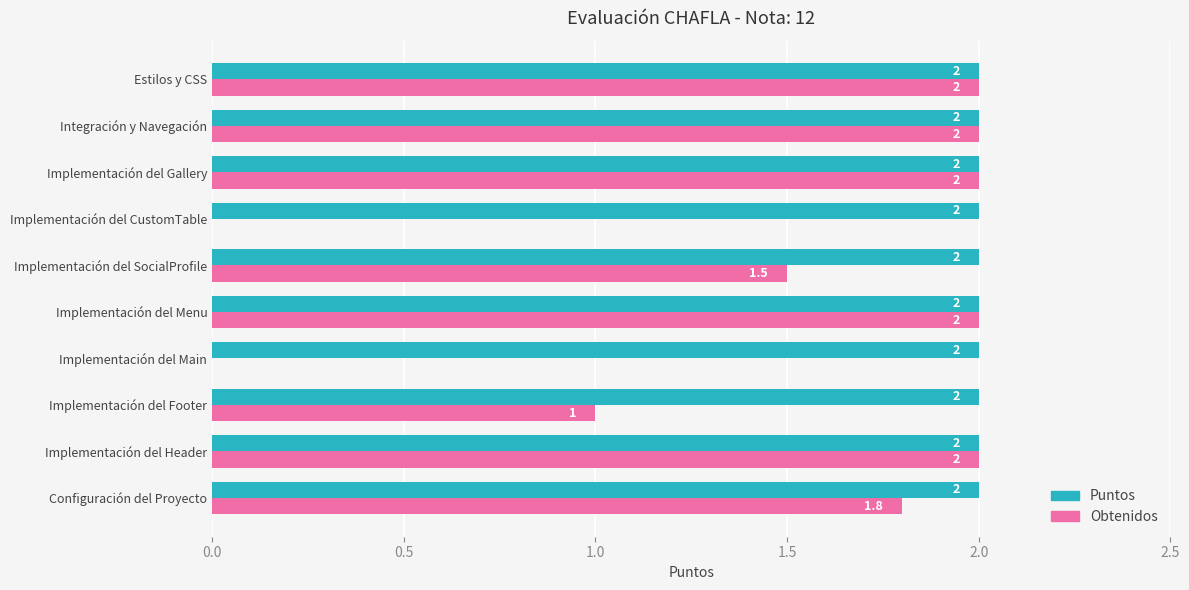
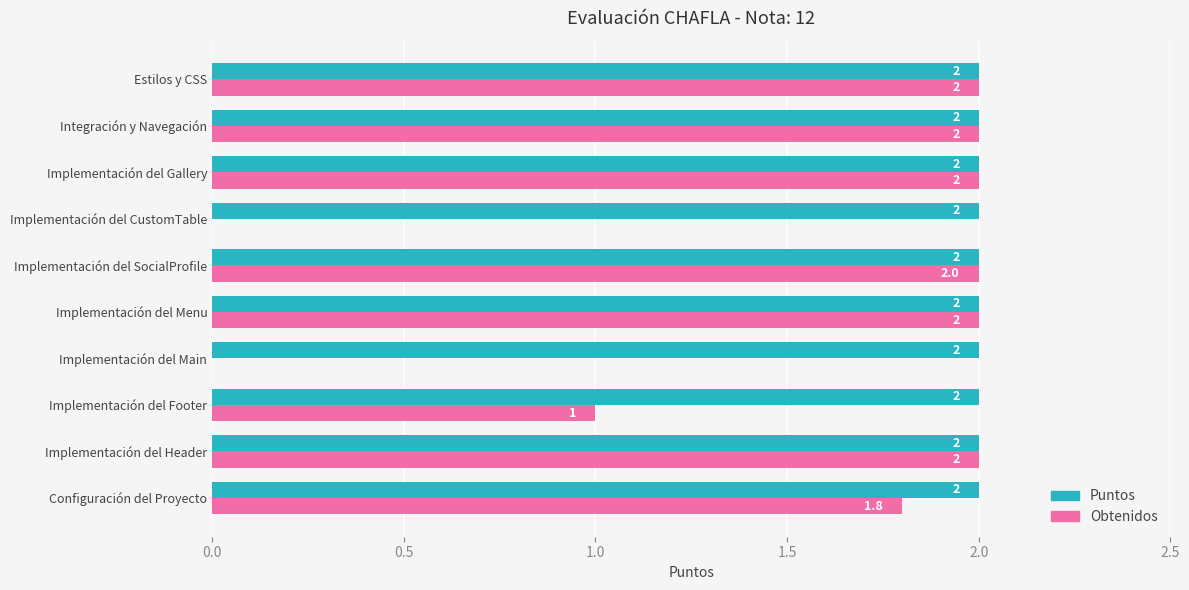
  {
    "Puntos": {
      "Estilos y CSS": 2,
      "Integración y Navegación": 2,
      "Implementación del Gallery": 2,
      "Implementación del CustomTable": 2,
      "Implementación del SocialProfile": 2,
      "Implementación del Menu": 2,
      "Implementación del Main": 2,
      "Implementación del Footer": 2,
      "Implementación del Header": 2,
      "Configuración del Proyecto": 2
    },
    "Obtenidos": {
      "Estilos y CSS": 2,
      "Integración y Navegación": 2,
      "Implementación del Gallery": 2,
-     "Implementación del SocialProfile": 1.5,
+     "Implementación del SocialProfile": 2.0,
      "Implementación del Menu": 2,
      "Implementación del Footer": 1,
      "Implementación del Header": 2,
      "Configuración del Proyecto": 1.8
    }
  }
